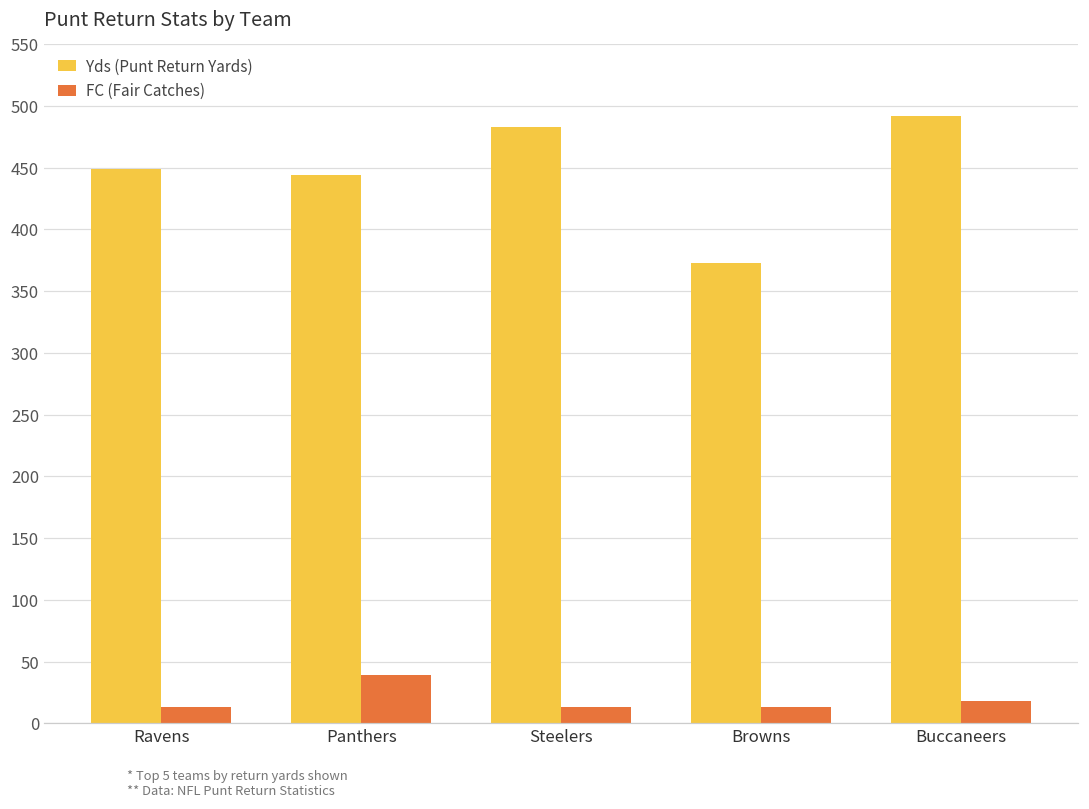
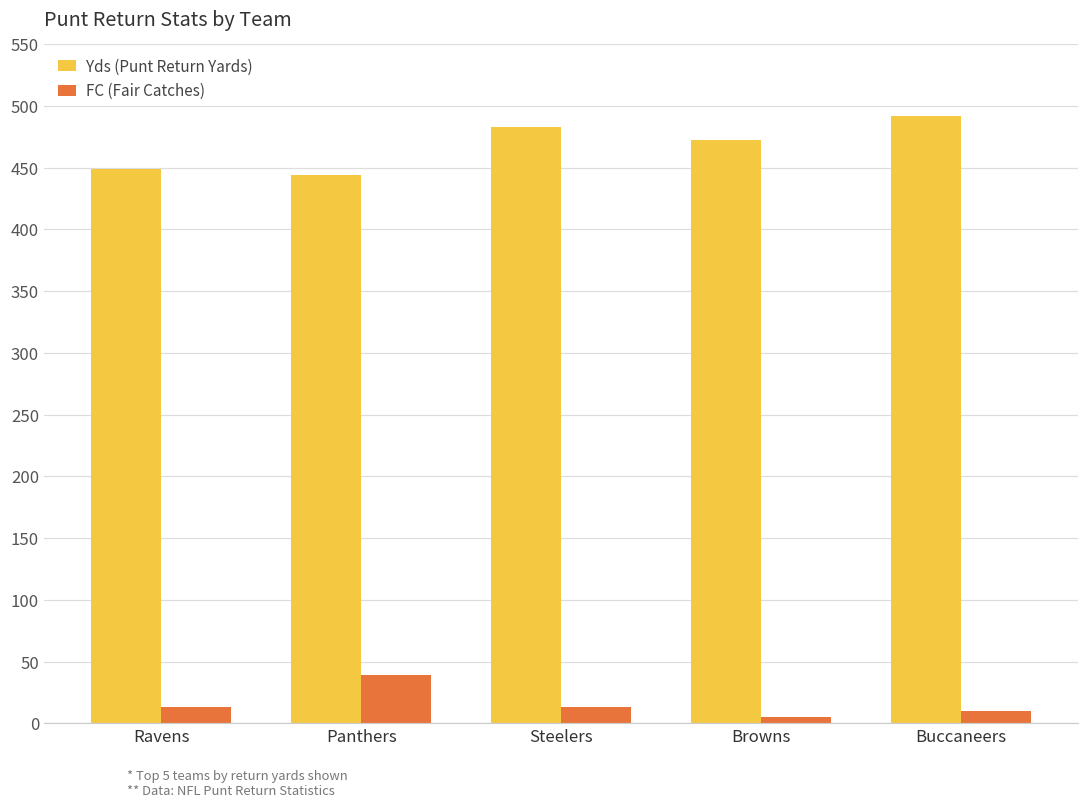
  {
    "Yds (Punt Return Yards)": {
      "Ravens": 449,
      "Panthers": 444,
      "Steelers": 483,
-     "Browns": 373,
+     "Browns": 472,
      "Buccaneers": 492
    },
    "FC (Fair Catches)": {
      "Ravens": 13,
      "Panthers": 39,
      "Steelers": 13,
-     "Browns": 13,
-     "Buccaneers": 18
+     "Browns": 5,
+     "Buccaneers": 10
    }
  }
